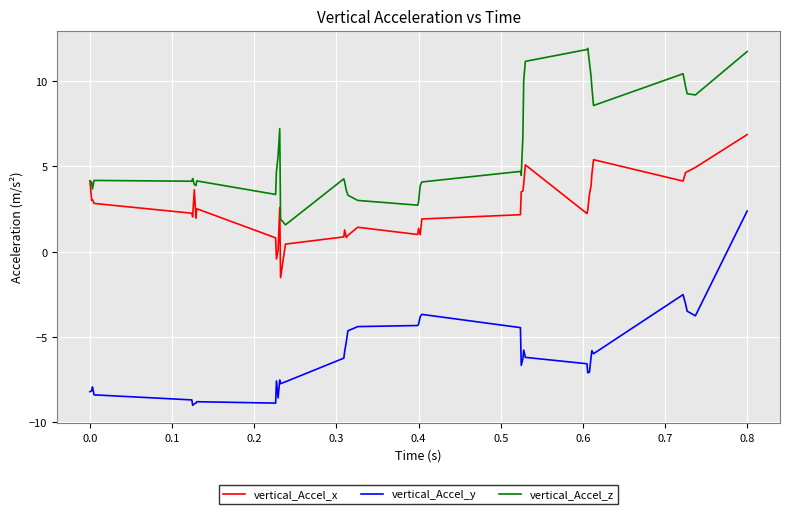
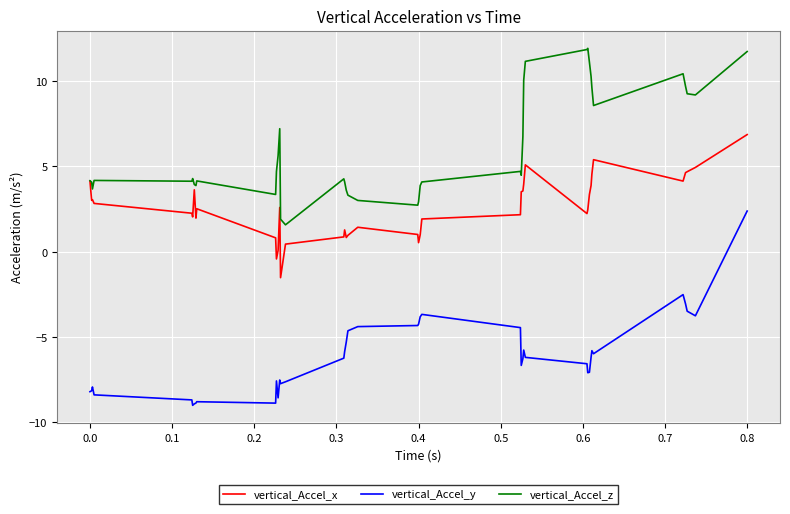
  {
    "vertical_Accel_x": {
-     "0.4": 1.4,
+     "0.4": 0.5,
      "0.8": 6.9
    },
    "vertical_Accel_y": {
      "0.0": -8.2,
      "0.4": -4.2,
      "0.8": 2.4
    },
    "vertical_Accel_z": {
      "0.4": 2.9,
      "0.8": 11.7
    }
  }
